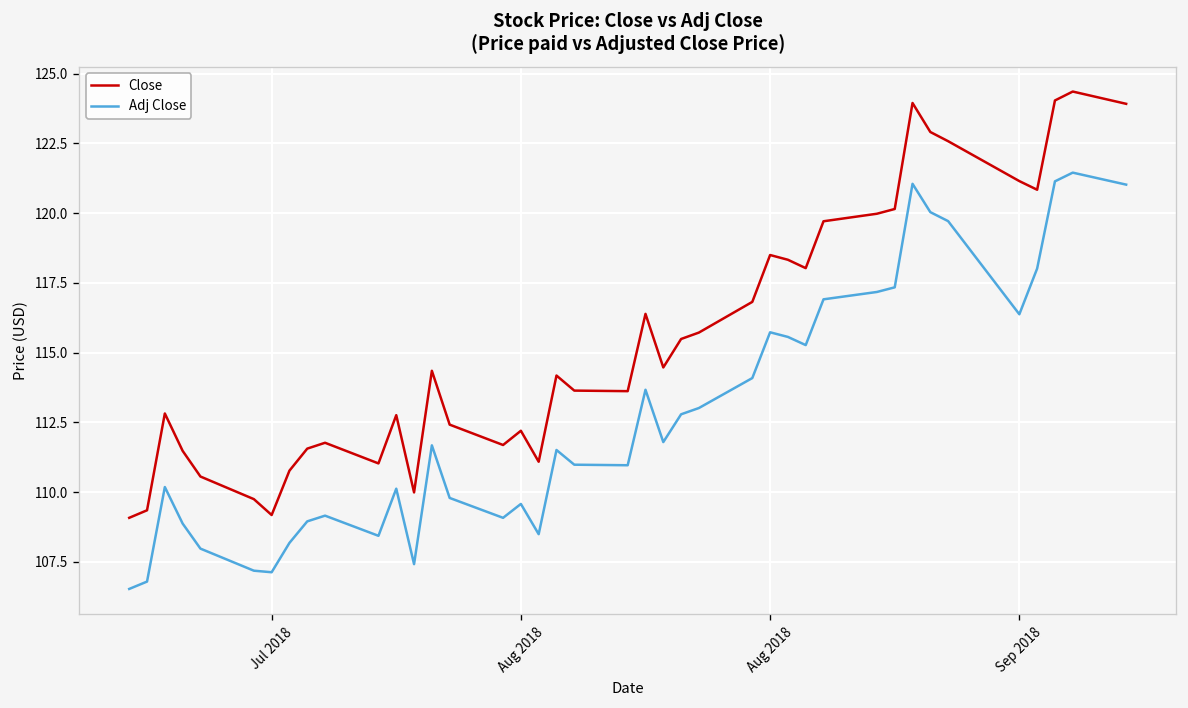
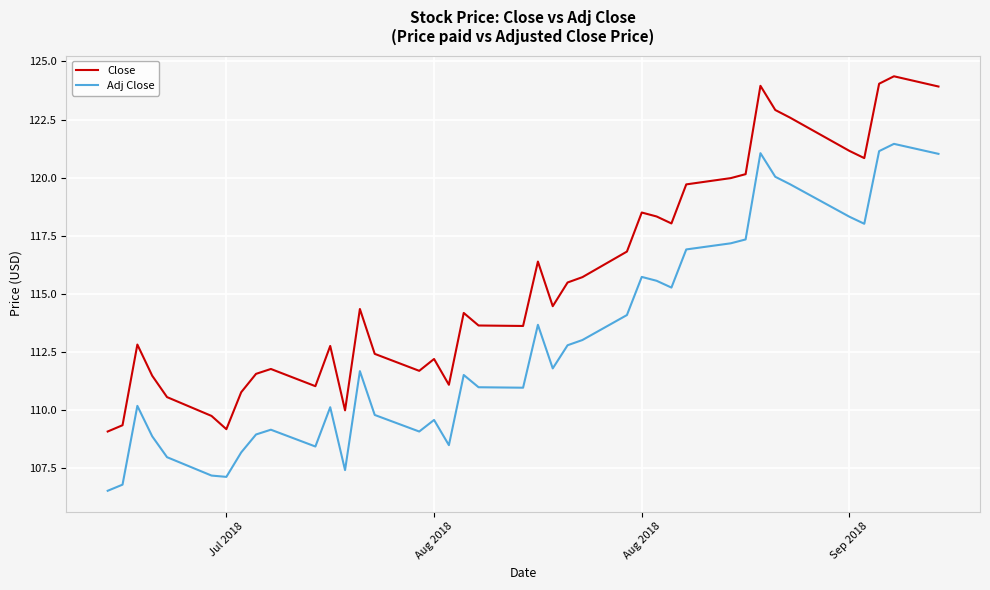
  {
    "Close": {
      "Jul 2018": 109.2,
      "Sep 2018": 121.2
    },
    "Adj Close": {
      "Jul 2018": 107.1,
-     "Sep 2018": 116.4
+     "Sep 2018": 118.3
    }
  }
